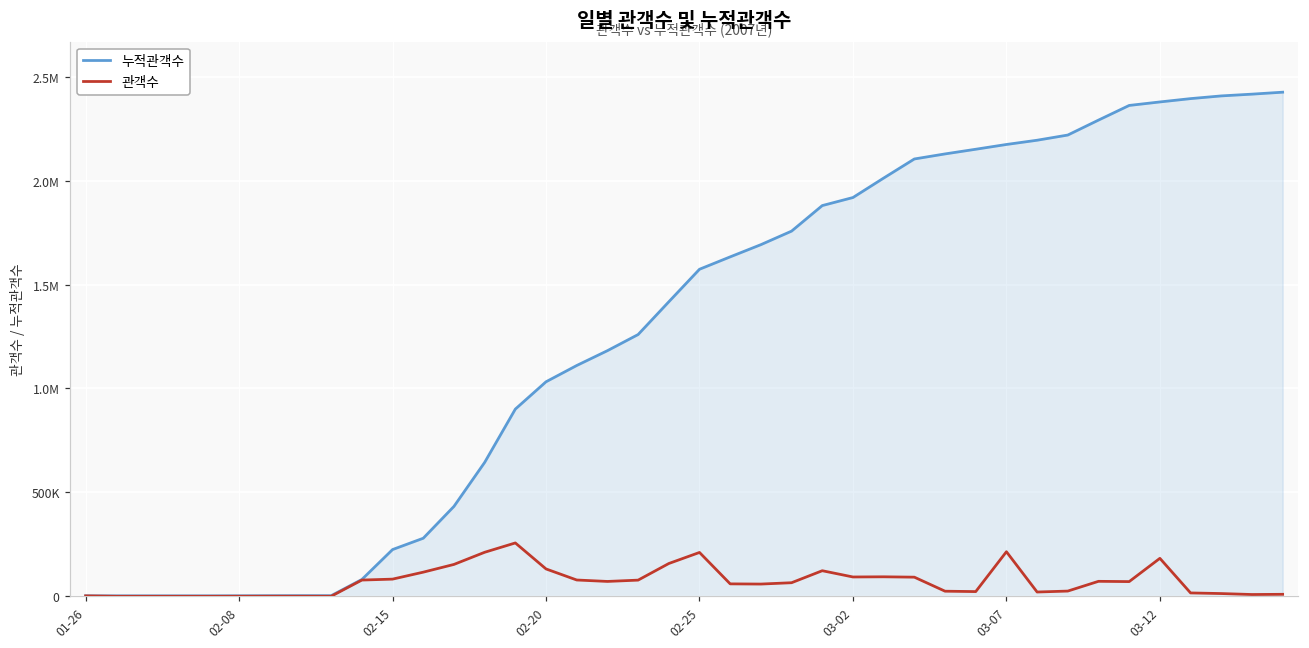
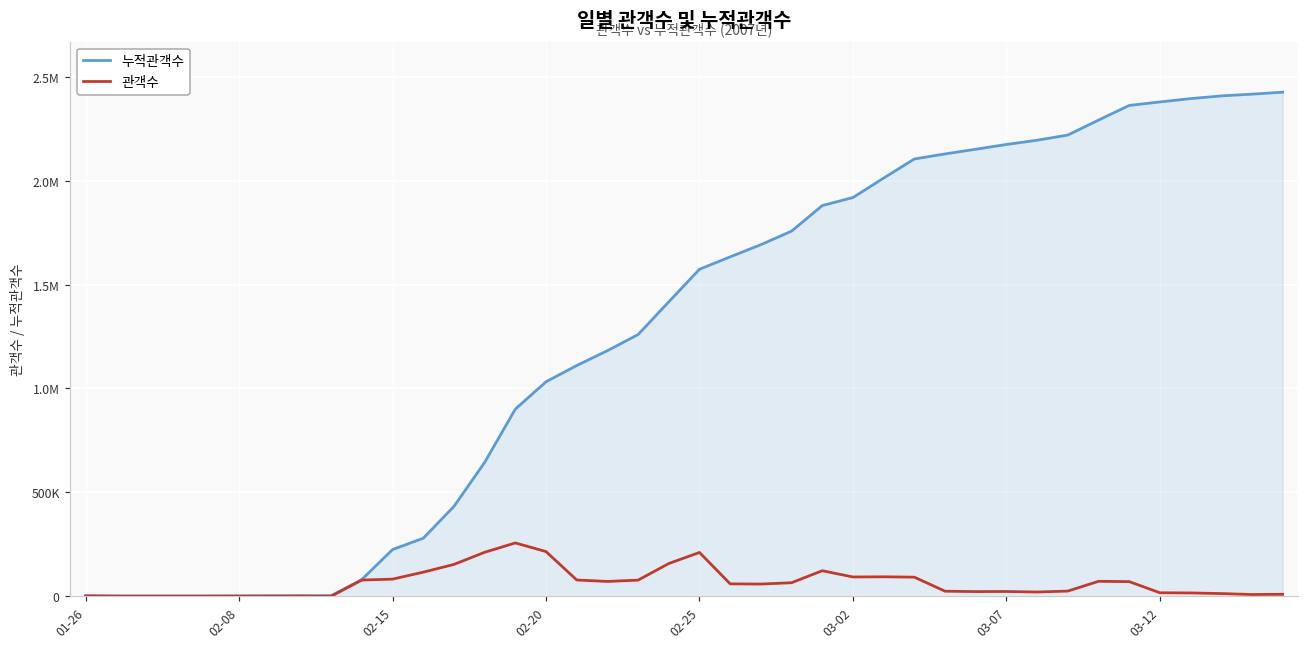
  {
    "누적관객수": {
      "02-15": 220000,
      "02-20": 1030000,
      "02-25": 1570000,
      "03-02": 1920000,
      "03-07": 2170000,
      "03-12": 2380000
    },
    "관객수": {
      "02-15": 80000,
-     "02-20": 130000,
+     "02-20": 220000,
      "02-25": 210000,
      "03-02": 90000,
-     "03-07": 210000,
-     "03-12": 180000
+     "03-07": 20000,
+     "03-12": 20000
    }
  }
